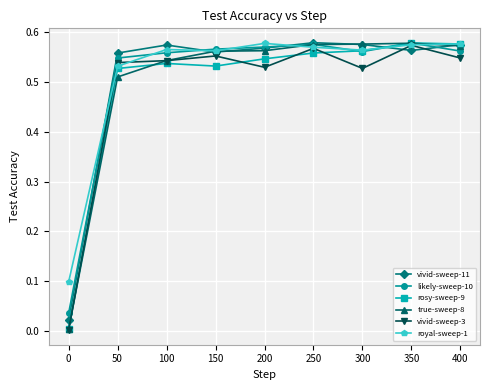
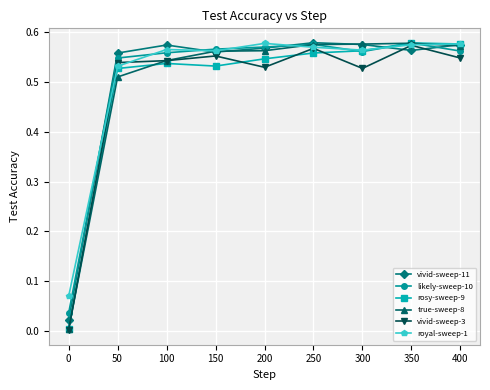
  {
    "royal-sweep-1": {
-     "0": 0.10,
+     "0": 0.07,
      "100": 0.57,
      "200": 0.58
    }
  }
